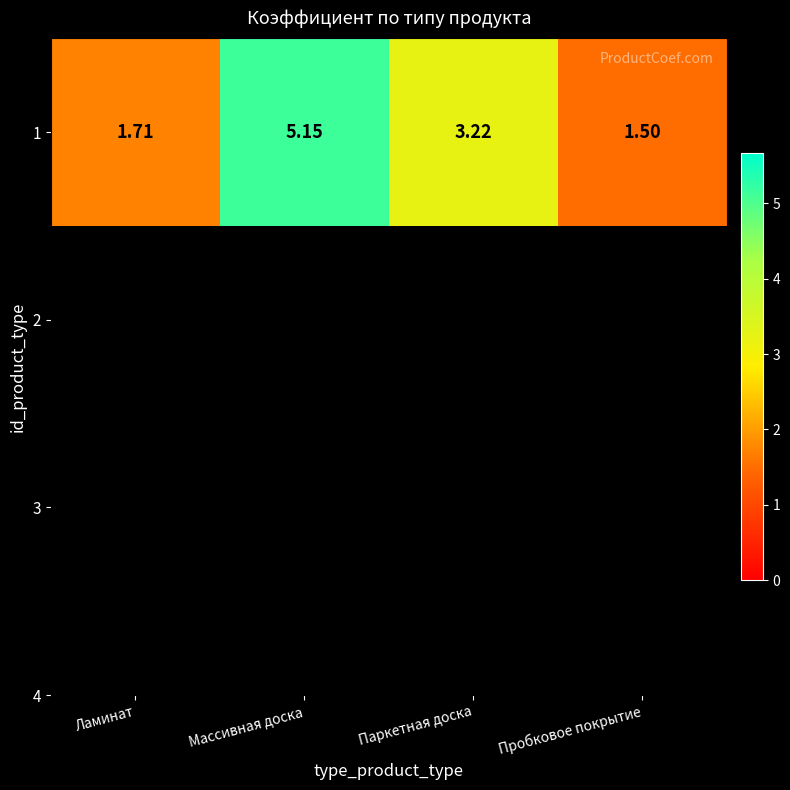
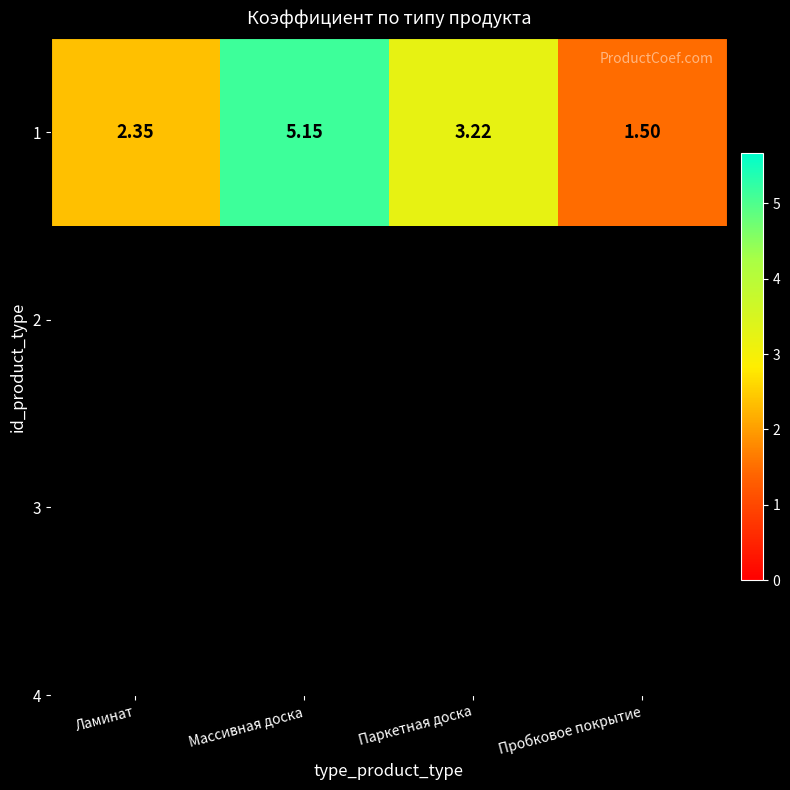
  {
    "1": {
-     "Ламинат": 1.71,
+     "Ламинат": 2.35,
      "Массивная доска": 5.15,
      "Паркетная доска": 3.22
    }
  }
